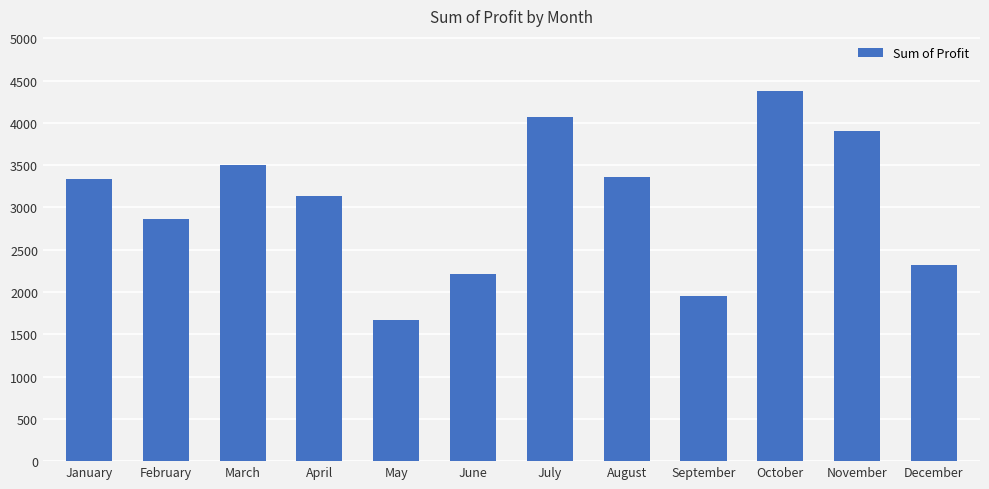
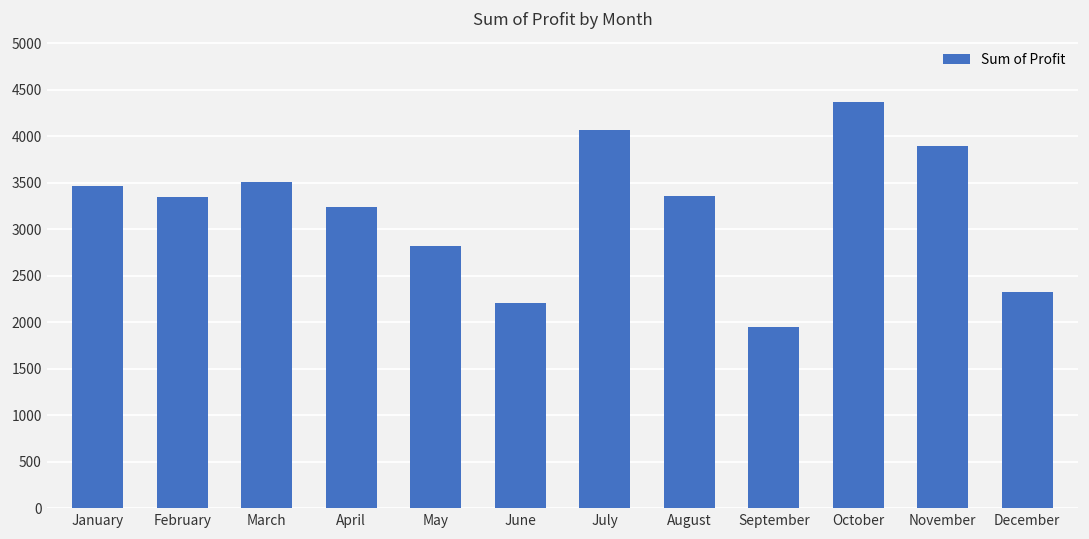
  {
-   "January": 3300,
-   "February": 2900,
+   "January": 3500,
+   "February": 3300,
    "March": 3500,
-   "April": 3100,
-   "May": 1700,
+   "April": 3200,
+   "May": 2800,
    "June": 2200,
    "July": 4100,
    "August": 3400,
    "September": 2000,
    "October": 4400,
    "November": 3900,
    "December": 2300
  }
